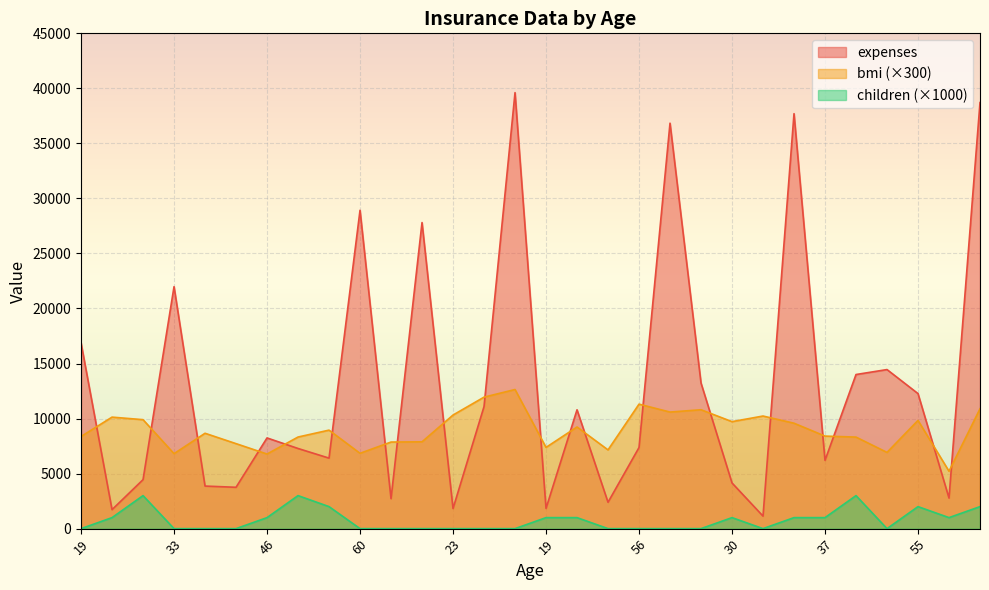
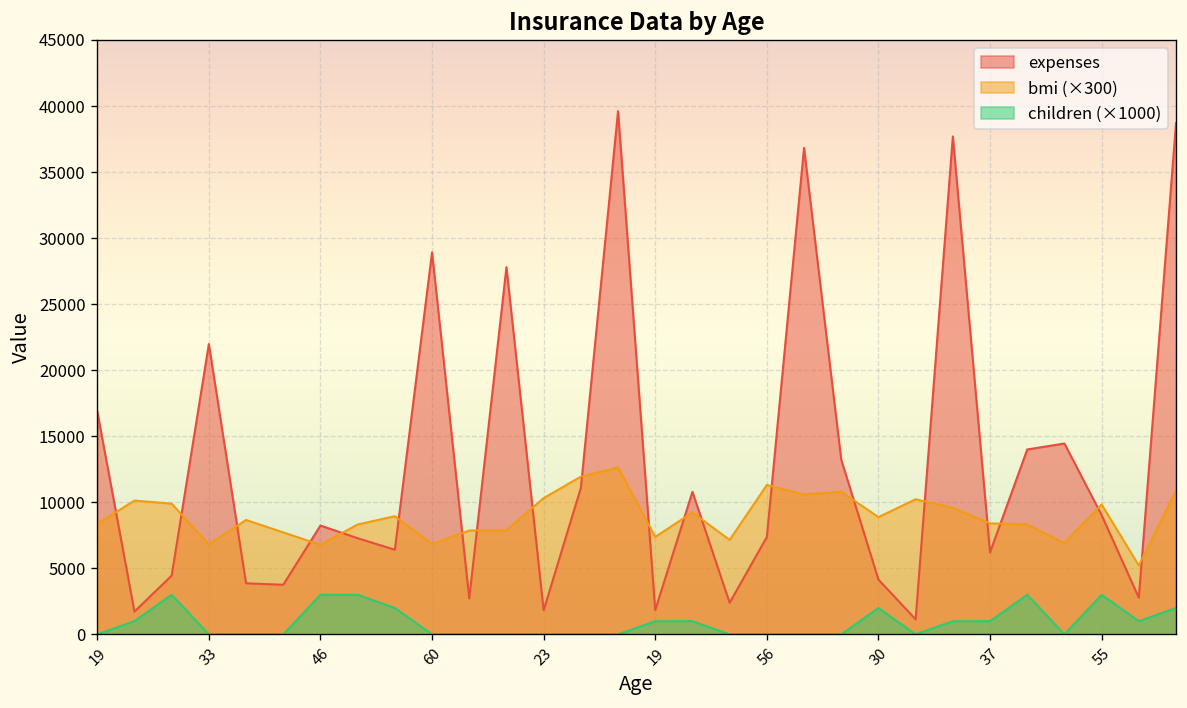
  {
    "expenses": {
      "33": 22000,
      "46": 8200,
      "60": 28900,
      "56": 7400,
      "30": 4100,
      "37": 6200,
-     "55": 12300
+     "55": 9000
    },
    "bmi (×300)": {
      "33": 6800,
      "46": 6800,
      "60": 6800,
      "56": 11300,
-     "30": 9700,
+     "30": 8900,
      "37": 8400,
      "55": 9800
    },
    "children (×1000)": {
      "33": 0,
-     "46": 1000,
+     "46": 3000,
      "60": 0,
      "56": 0,
-     "30": 1000,
+     "30": 2000,
      "37": 1000,
-     "55": 2000
+     "55": 3000
    }
  }
